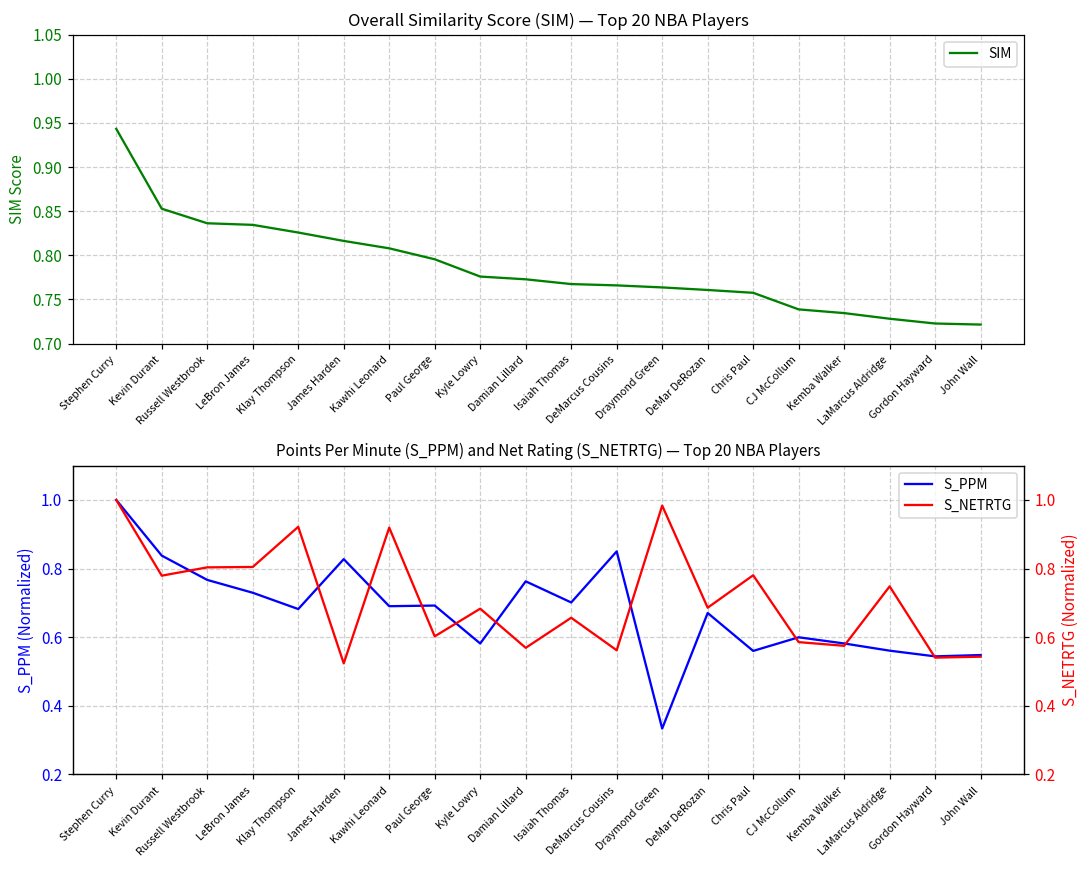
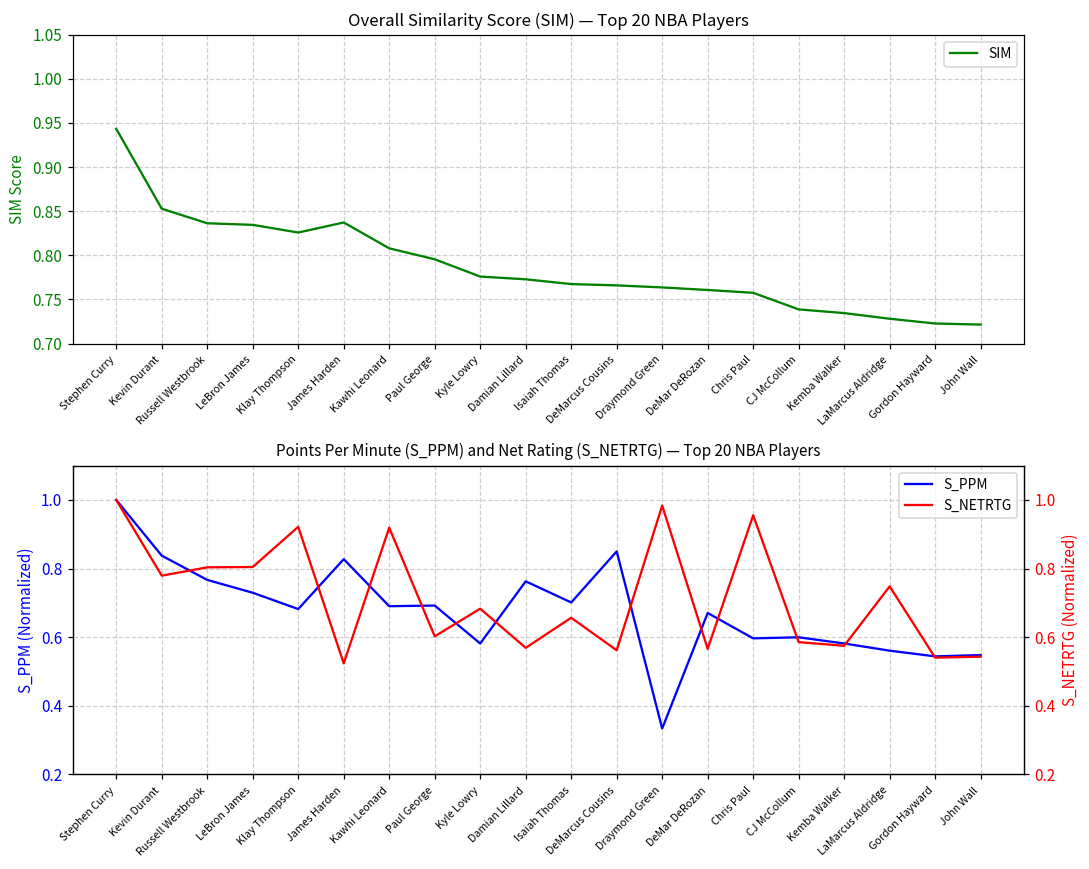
  {
    "Overall Similarity Score (SIM) — Top 20 NBA Players": {
      "Stephen Curry": 0.94,
      "Kevin Durant": 0.85,
      "Russell Westbrook": 0.84,
      "LeBron James": 0.83,
      "Klay Thompson": 0.83,
-     "James Harden": 0.82,
+     "James Harden": 0.84,
      "Kawhi Leonard": 0.81,
      "Paul George": 0.80,
      "Kyle Lowry": 0.78,
      "Damian Lillard": 0.77,
      "Isaiah Thomas": 0.77,
      "DeMarcus Cousins": 0.77,
      "Draymond Green": 0.76,
      "DeMar DeRozan": 0.76,
      "Chris Paul": 0.76,
      "CJ McCollum": 0.74,
      "Kemba Walker": 0.73,
      "LaMarcus Aldridge": 0.73,
      "Gordon Hayward": 0.72,
      "John Wall": 0.72
    },
    "Points Per Minute (S_PPM) and Net Rating (S_NETRTG) — Top 20 NBA Players": {
      "S_PPM": {
        "Stephen Curry": 1.00,
        "Kevin Durant": 0.84,
        "Russell Westbrook": 0.77,
        "LeBron James": 0.73,
        "Klay Thompson": 0.68,
        "James Harden": 0.83,
        "Kawhi Leonard": 0.69,
        "Paul George": 0.69,
        "Kyle Lowry": 0.58,
        "Damian Lillard": 0.76,
        "Isaiah Thomas": 0.70,
        "DeMarcus Cousins": 0.85,
        "Draymond Green": 0.33,
        "DeMar DeRozan": 0.67,
-       "Chris Paul": 0.56,
+       "Chris Paul": 0.60,
        "CJ McCollum": 0.60,
        "Kemba Walker": 0.58,
        "LaMarcus Aldridge": 0.56,
        "Gordon Hayward": 0.54,
        "John Wall": 0.55
      },
      "S_NETRTG": {
        "Stephen Curry": 1.00,
        "Kevin Durant": 0.78,
        "Russell Westbrook": 0.80,
        "LeBron James": 0.80,
        "Klay Thompson": 0.92,
        "James Harden": 0.52,
        "Kawhi Leonard": 0.92,
        "Paul George": 0.60,
        "Kyle Lowry": 0.68,
        "Damian Lillard": 0.57,
        "Isaiah Thomas": 0.66,
        "DeMarcus Cousins": 0.56,
        "Draymond Green": 0.98,
-       "DeMar DeRozan": 0.69,
-       "Chris Paul": 0.78,
+       "DeMar DeRozan": 0.57,
+       "Chris Paul": 0.96,
        "CJ McCollum": 0.59,
        "Kemba Walker": 0.58,
        "LaMarcus Aldridge": 0.75,
        "Gordon Hayward": 0.54,
        "John Wall": 0.54
      }
    }
  }
